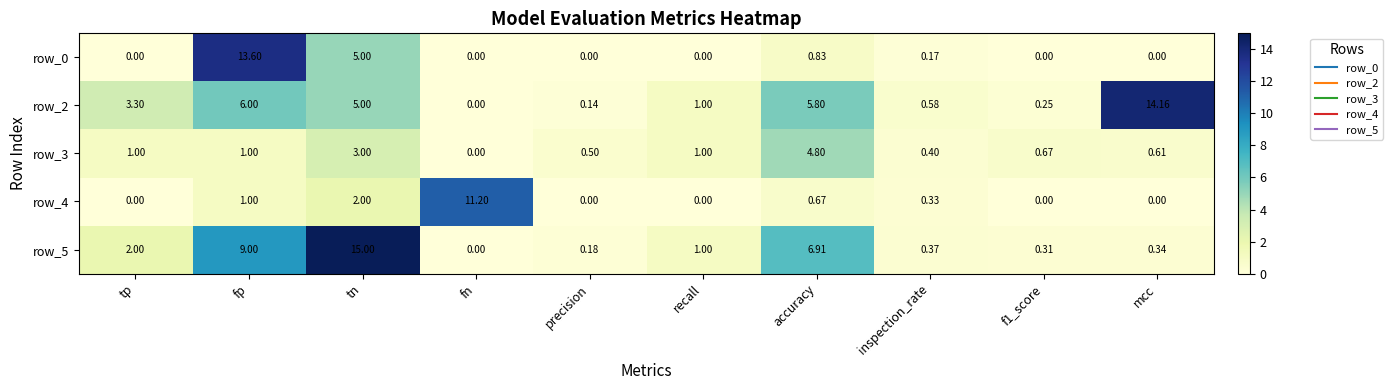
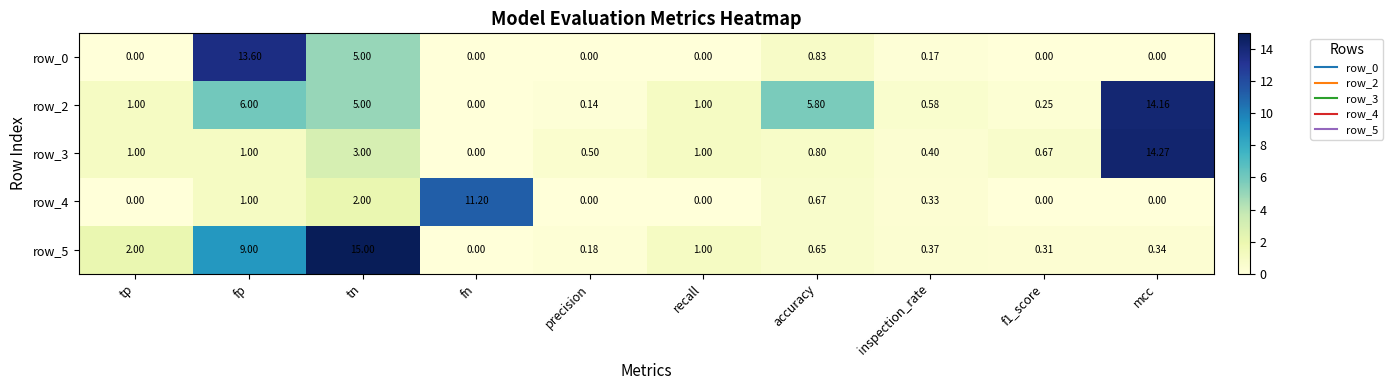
  {
    "row_0": {
      "tp": 0.00,
      "fp": 13.60,
      "tn": 5.00,
      "fn": 0.00,
      "precision": 0.00,
      "recall": 0.00,
      "accuracy": 0.83,
      "inspection_rate": 0.17,
      "f1_score": 0.00,
      "mcc": 0.00
    },
    "row_2": {
-     "tp": 3.30,
+     "tp": 1.00,
      "fp": 6.00,
      "tn": 5.00,
      "fn": 0.00,
      "precision": 0.14,
      "recall": 1.00,
      "accuracy": 5.80,
      "inspection_rate": 0.58,
      "f1_score": 0.25,
      "mcc": 14.16
    },
    "row_3": {
      "tp": 1.00,
      "fp": 1.00,
      "tn": 3.00,
      "fn": 0.00,
      "precision": 0.50,
      "recall": 1.00,
-     "accuracy": 4.80,
+     "accuracy": 0.80,
      "inspection_rate": 0.40,
      "f1_score": 0.67,
-     "mcc": 0.61
+     "mcc": 14.27
    },
    "row_4": {
      "tp": 0.00,
      "fp": 1.00,
      "tn": 2.00,
      "fn": 11.20,
      "precision": 0.00,
      "recall": 0.00,
      "accuracy": 0.67,
      "inspection_rate": 0.33,
      "f1_score": 0.00,
      "mcc": 0.00
    },
    "row_5": {
      "tp": 2.00,
      "fp": 9.00,
      "tn": 15.00,
      "fn": 0.00,
      "precision": 0.18,
      "recall": 1.00,
-     "accuracy": 6.91,
+     "accuracy": 0.65,
      "inspection_rate": 0.37,
      "f1_score": 0.31,
      "mcc": 0.34
    }
  }
